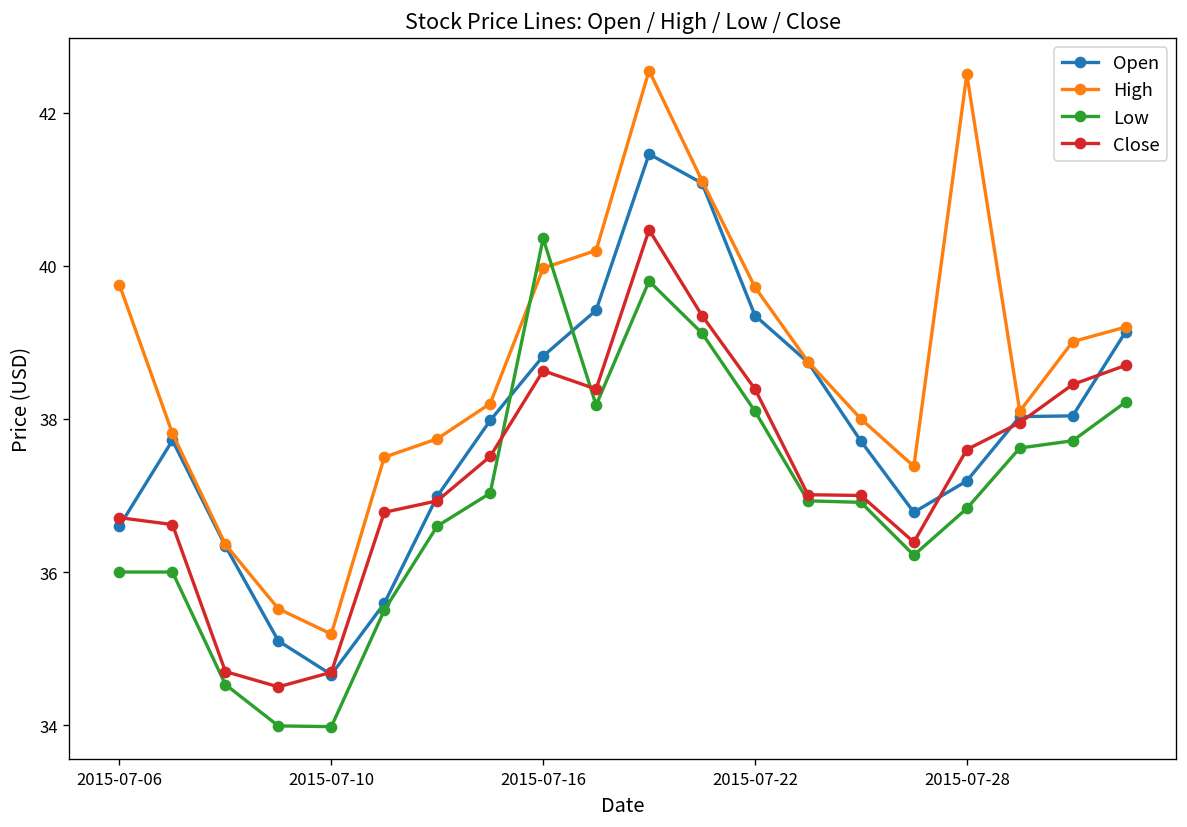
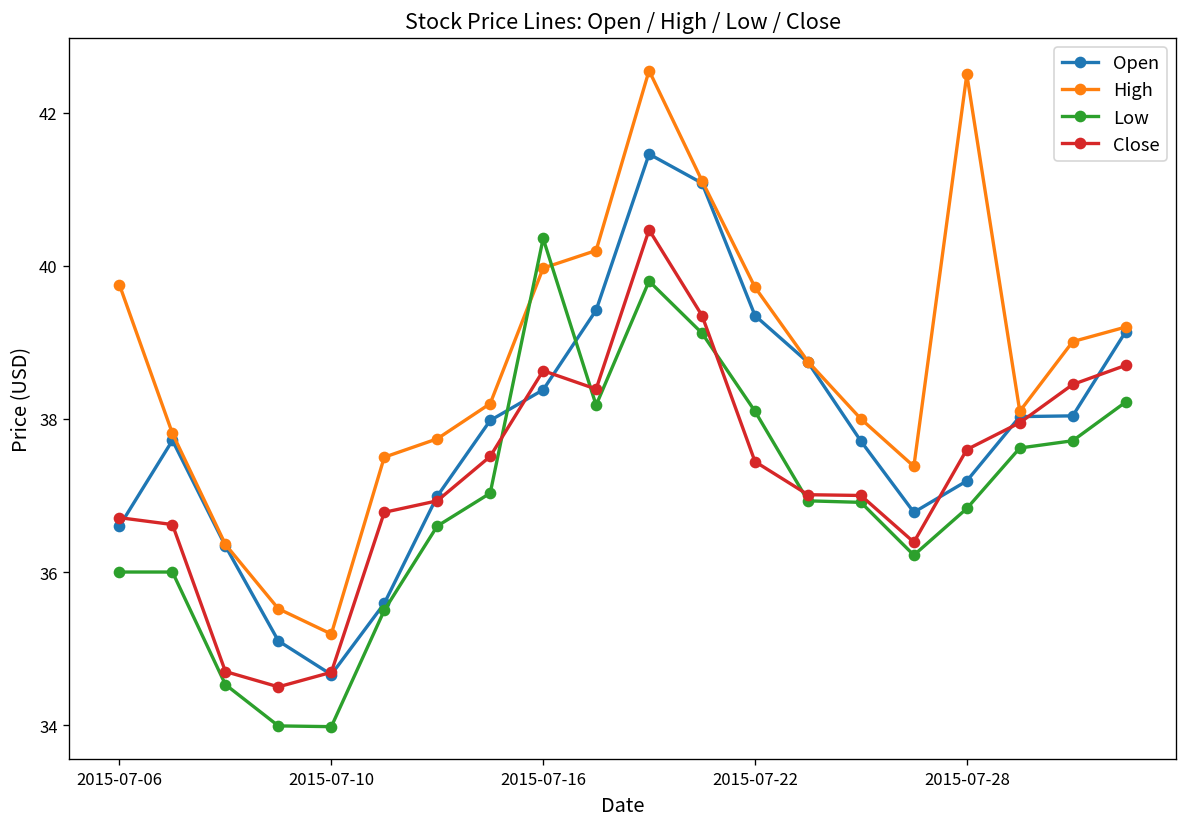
  {
    "Open": {
      "2015-07-06": 36.6,
-     "2015-07-16": 38.8,
+     "2015-07-16": 38.4,
      "2015-07-22": 39.3,
      "2015-07-28": 37.2
    },
    "High": {
      "2015-07-06": 39.8,
      "2015-07-10": 35.2,
      "2015-07-16": 40.0,
      "2015-07-22": 39.7,
      "2015-07-28": 42.5
    },
    "Low": {
      "2015-07-06": 36.0,
      "2015-07-10": 34.0,
      "2015-07-16": 40.4,
      "2015-07-22": 38.1,
      "2015-07-28": 36.8
    },
    "Close": {
      "2015-07-06": 36.7,
      "2015-07-16": 38.6,
-     "2015-07-22": 38.4,
+     "2015-07-22": 37.4,
      "2015-07-28": 37.6
    }
  }
